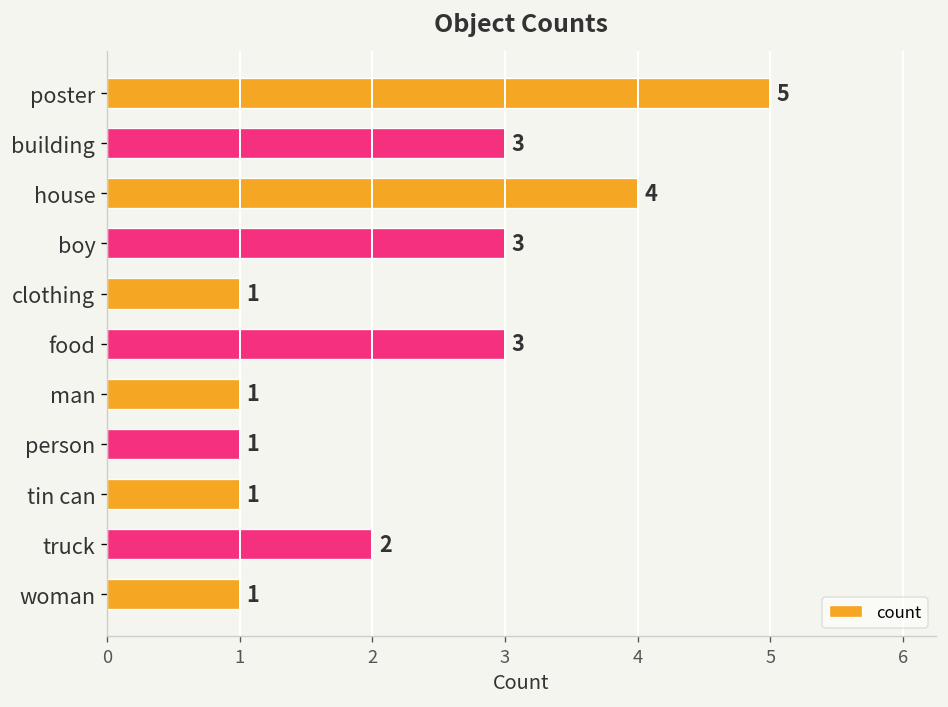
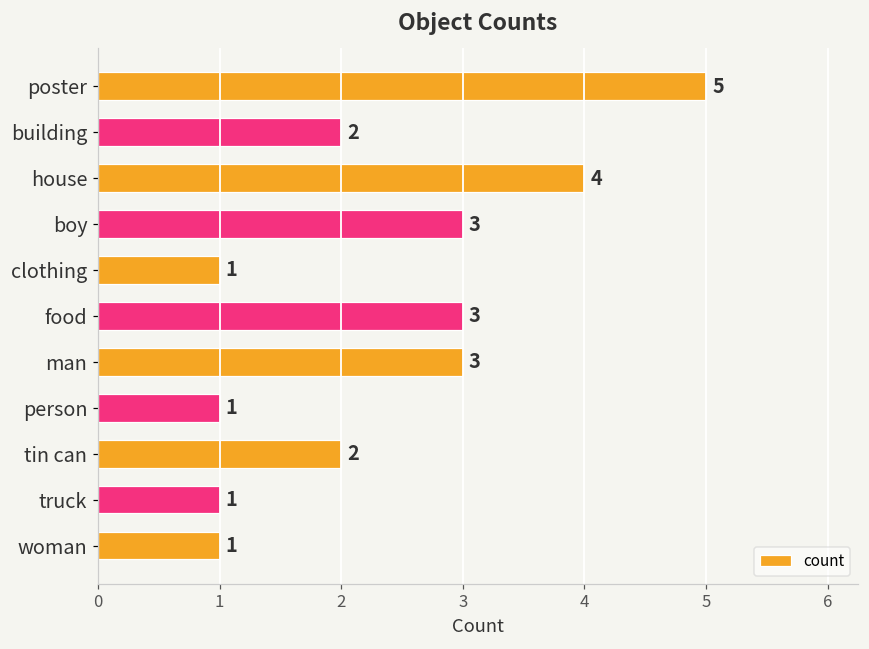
  {
    "poster": 5,
-   "building": 3,
+   "building": 2,
    "house": 4,
    "boy": 3,
    "clothing": 1,
    "food": 3,
-   "man": 1,
+   "man": 3,
    "person": 1,
-   "tin can": 1,
-   "truck": 2,
+   "tin can": 2,
+   "truck": 1,
    "woman": 1
  }
